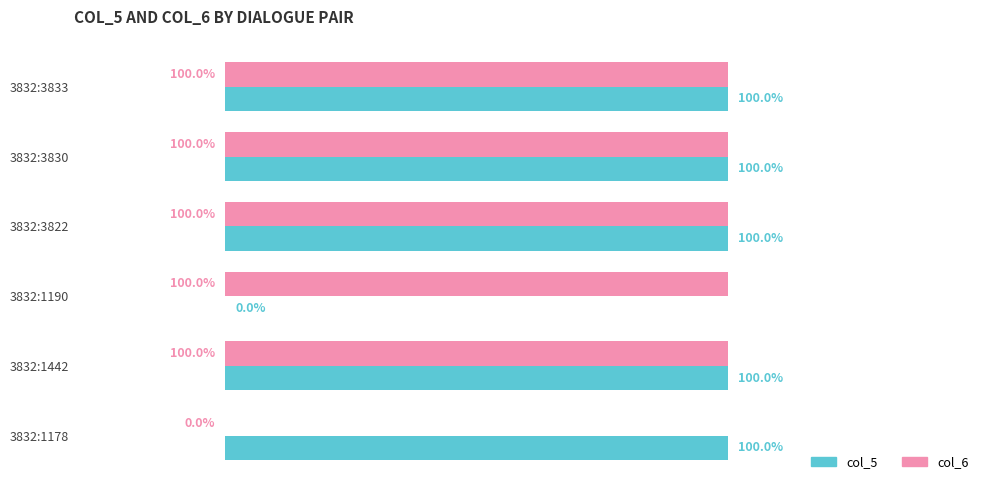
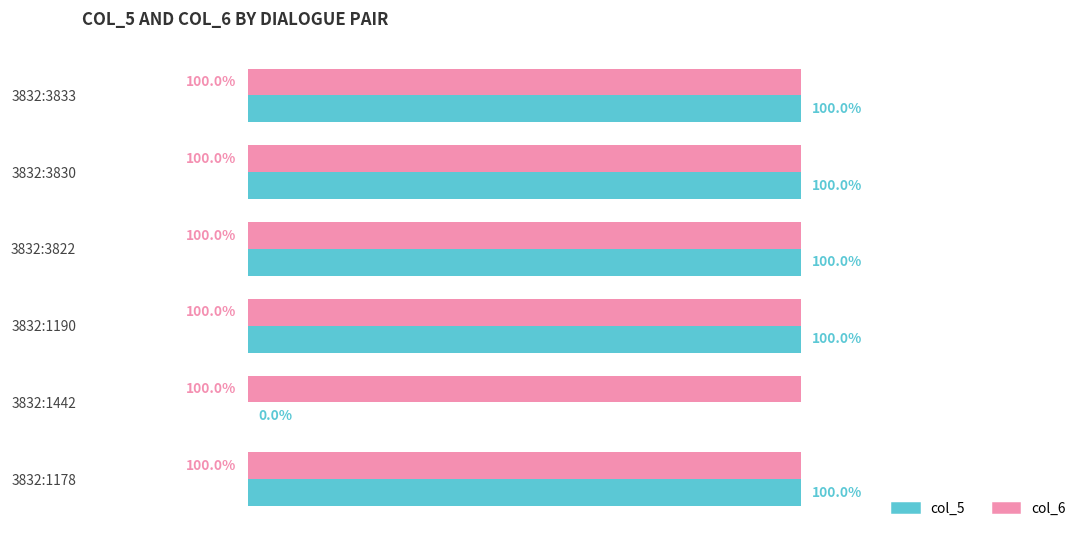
  {
    "col_5": {
      "3832:3833": "100.0%",
      "3832:3830": "100.0%",
      "3832:3822": "100.0%",
-     "3832:1190": "0.0%",
-     "3832:1442": "100.0%",
+     "3832:1190": "100.0%",
+     "3832:1442": "0.0%",
      "3832:1178": "100.0%"
    },
    "col_6": {
-     "3832:1178": "0.0%"
+     "3832:1178": "100.0%"
    }
  }
